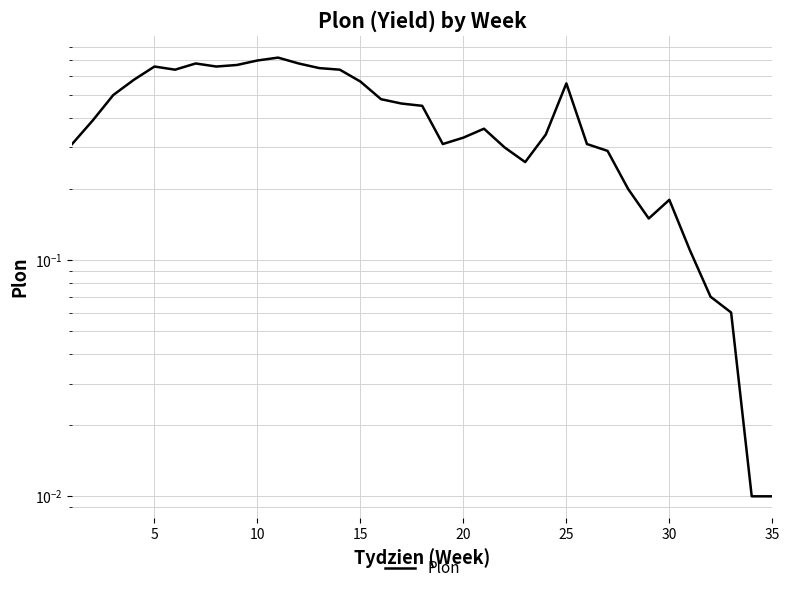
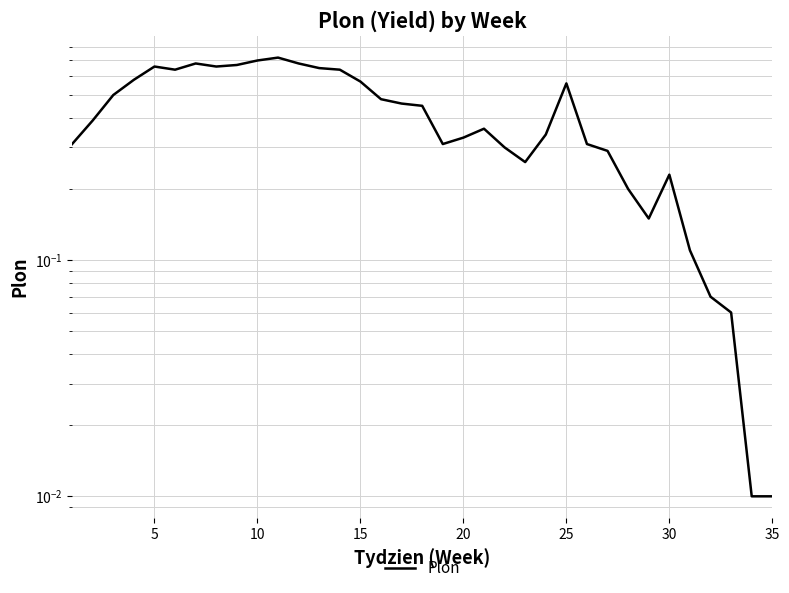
  {
    "5": 0.66,
    "10": 0.70,
    "15": 0.57,
    "20": 0.33,
    "25": 0.56,
-   "30": 0.18,
+   "30": 0.23,
    "35": 0.01
  }
